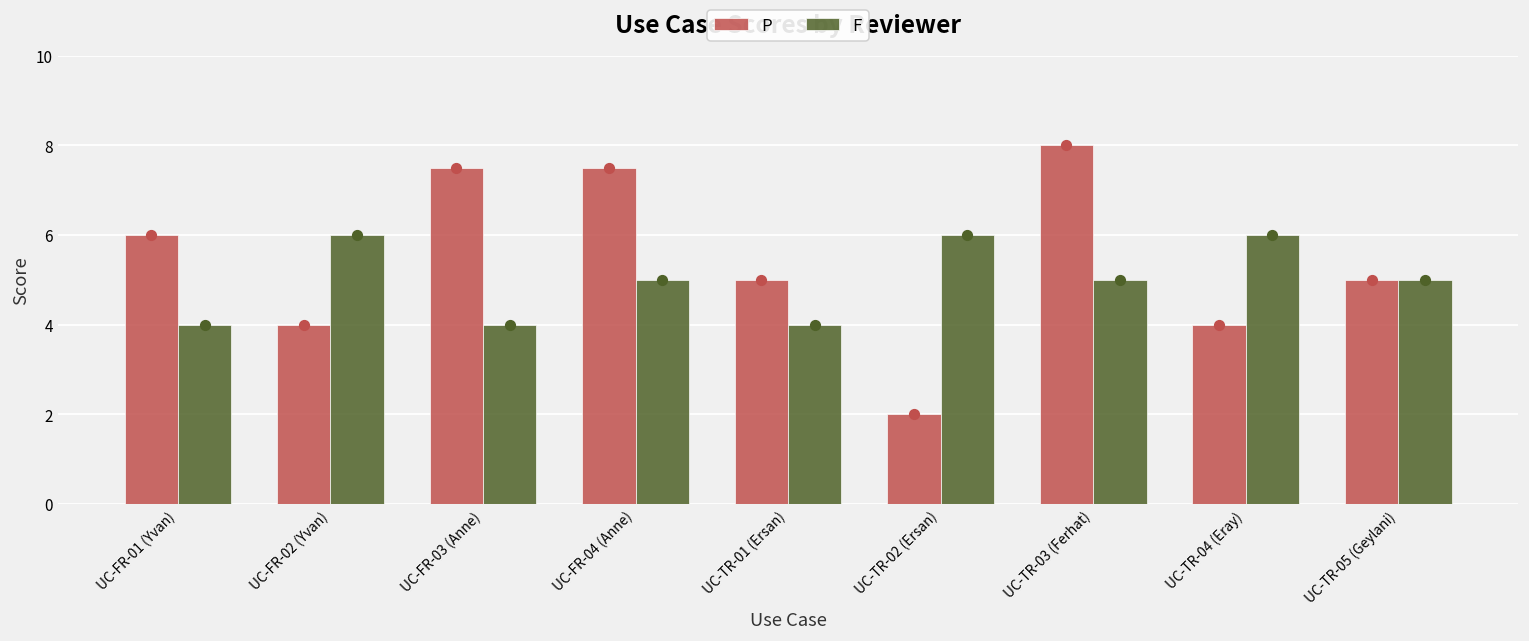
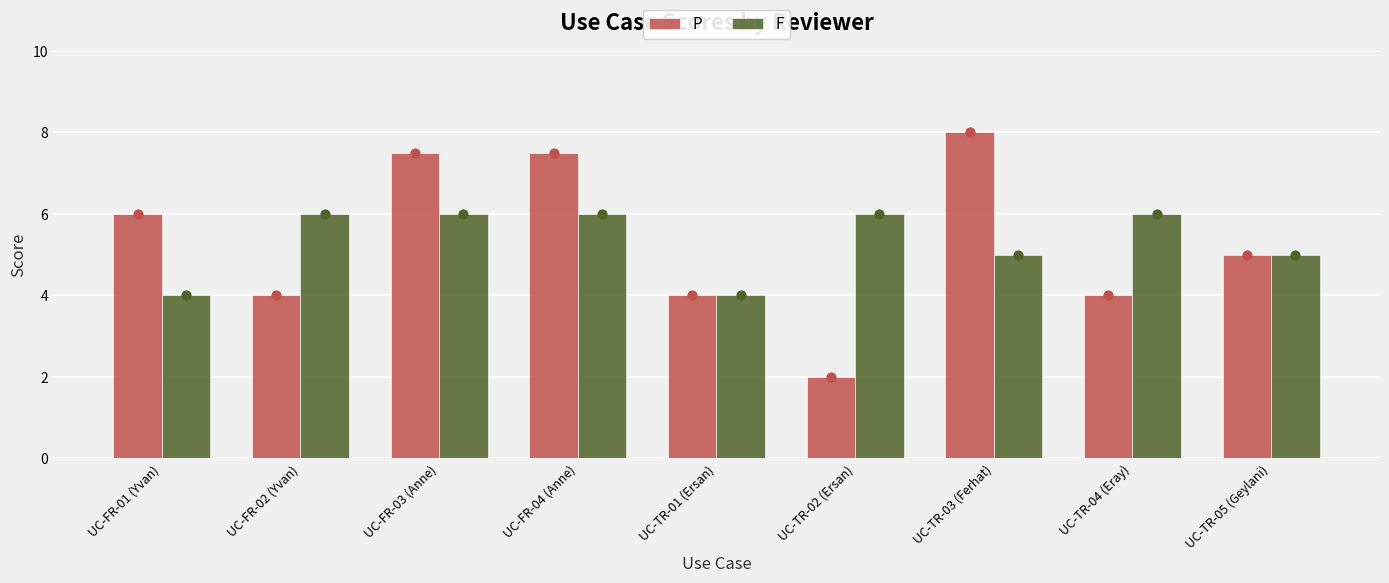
  {
    "P": {
      "UC-FR-01 (Yvan)": 6,
      "UC-FR-02 (Yvan)": 4,
      "UC-FR-03 (Anne)": 7.5,
      "UC-FR-04 (Anne)": 7.5,
-     "UC-TR-01 (Ersan)": 5,
+     "UC-TR-01 (Ersan)": 4,
      "UC-TR-02 (Ersan)": 2,
      "UC-TR-03 (Ferhat)": 8,
      "UC-TR-04 (Eray)": 4,
      "UC-TR-05 (Geylani)": 5
    },
    "F": {
      "UC-FR-01 (Yvan)": 4,
      "UC-FR-02 (Yvan)": 6,
-     "UC-FR-03 (Anne)": 4,
-     "UC-FR-04 (Anne)": 5,
+     "UC-FR-03 (Anne)": 6,
+     "UC-FR-04 (Anne)": 6,
      "UC-TR-01 (Ersan)": 4,
      "UC-TR-02 (Ersan)": 6,
      "UC-TR-03 (Ferhat)": 5,
      "UC-TR-04 (Eray)": 6,
      "UC-TR-05 (Geylani)": 5
    }
  }
